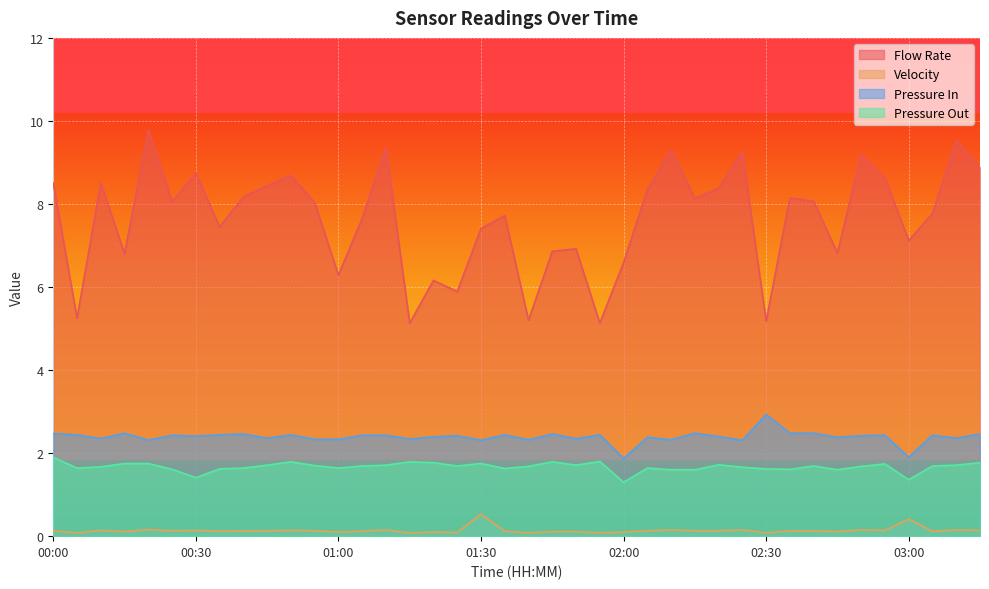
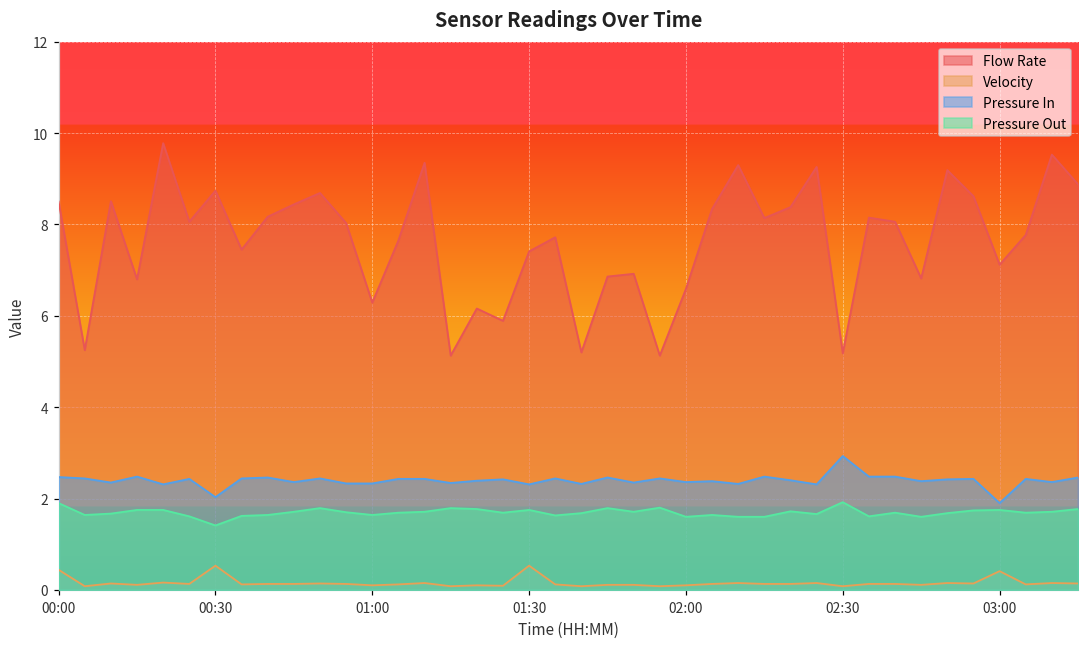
  {
    "Flow Rate": {
      "00:00": 8.5,
      "00:30": 8.7,
      "01:00": 6.3,
      "01:30": 7.4,
      "02:00": 6.6,
      "02:30": 5.2,
      "03:00": 7.1
    },
    "Velocity": {
-     "00:00": 0.1,
-     "00:30": 0.1,
+     "00:00": 0.4,
+     "00:30": 0.5,
      "01:00": 0.1,
      "01:30": 0.5,
      "02:00": 0.1,
      "02:30": 0.1,
      "03:00": 0.4
    },
    "Pressure In": {
      "00:00": 2.5,
-     "00:30": 2.4,
+     "00:30": 2.0,
      "01:00": 2.3,
      "01:30": 2.3,
-     "02:00": 1.9,
+     "02:00": 2.4,
      "02:30": 2.9,
      "03:00": 1.9
    },
    "Pressure Out": {
      "00:00": 1.9,
      "00:30": 1.4,
      "01:00": 1.6,
      "01:30": 1.8,
-     "02:00": 1.3,
-     "02:30": 1.6,
-     "03:00": 1.4
+     "02:00": 1.6,
+     "02:30": 1.9,
+     "03:00": 1.8
    }
  }
